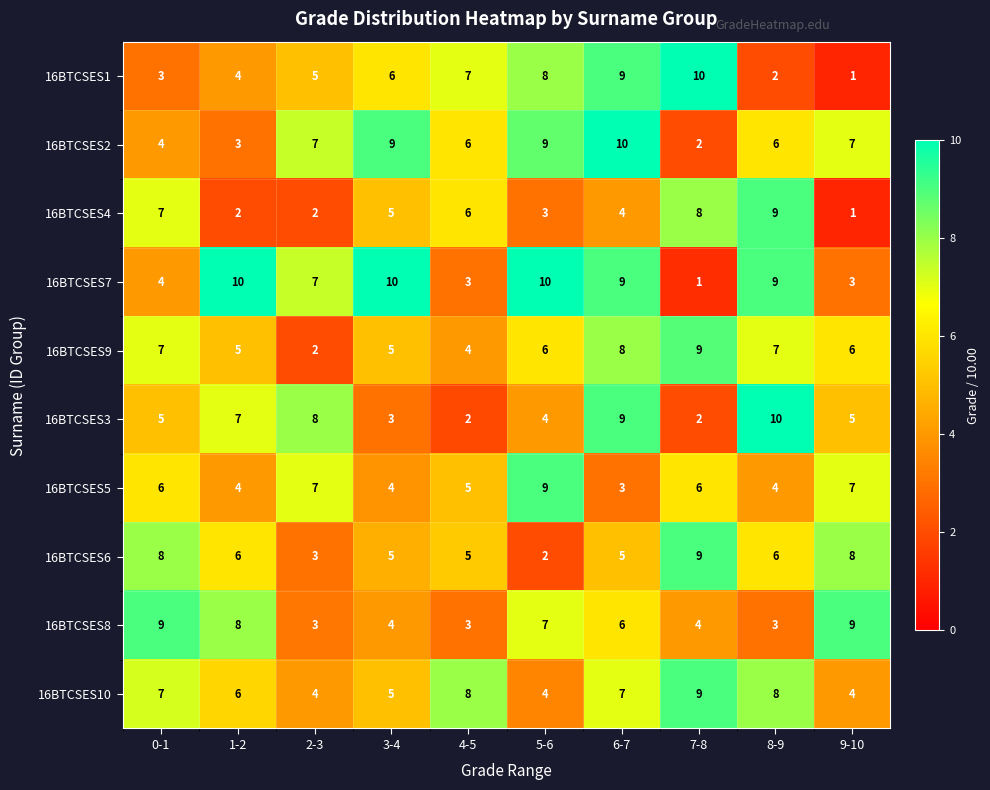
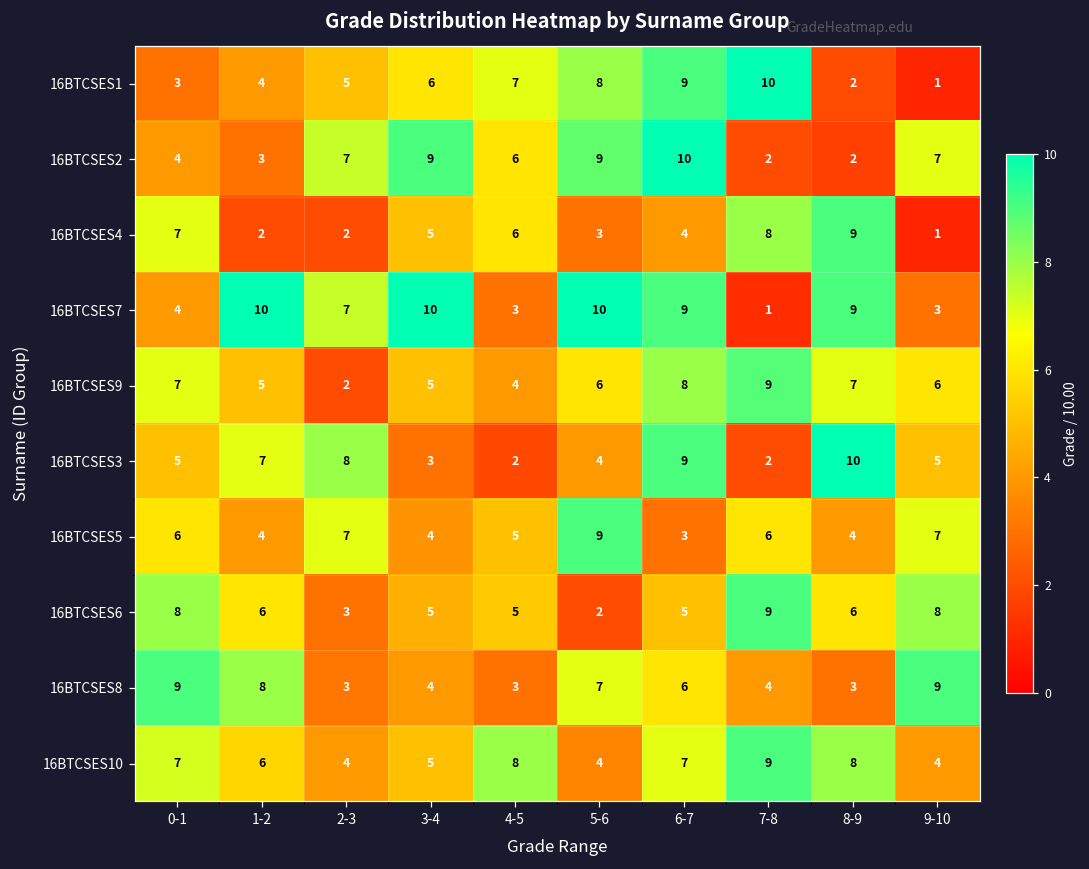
  {
    "16BTCSES1": {
      "0-1": 3,
      "1-2": 4,
      "2-3": 5,
      "3-4": 6,
      "4-5": 7,
      "5-6": 8,
      "6-7": 9,
      "7-8": 10,
      "8-9": 2,
      "9-10": 1
    },
    "16BTCSES2": {
      "0-1": 4,
      "1-2": 3,
      "2-3": 7,
      "3-4": 9,
      "4-5": 6,
      "5-6": 9,
      "6-7": 10,
      "7-8": 2,
-     "8-9": 6,
+     "8-9": 2,
      "9-10": 7
    },
    "16BTCSES4": {
      "0-1": 7,
      "1-2": 2,
      "2-3": 2,
      "3-4": 5,
      "4-5": 6,
      "5-6": 3,
      "6-7": 4,
      "7-8": 8,
      "8-9": 9,
      "9-10": 1
    },
    "16BTCSES7": {
      "0-1": 4,
      "1-2": 10,
      "2-3": 7,
      "3-4": 10,
      "4-5": 3,
      "5-6": 10,
      "6-7": 9,
      "7-8": 1,
      "8-9": 9,
      "9-10": 3
    },
    "16BTCSES9": {
      "0-1": 7,
      "1-2": 5,
      "2-3": 2,
      "3-4": 5,
      "4-5": 4,
      "5-6": 6,
      "6-7": 8,
      "7-8": 9,
      "8-9": 7,
      "9-10": 6
    },
    "16BTCSES3": {
      "0-1": 5,
      "1-2": 7,
      "2-3": 8,
      "3-4": 3,
      "4-5": 2,
      "5-6": 4,
      "6-7": 9,
      "7-8": 2,
      "8-9": 10,
      "9-10": 5
    },
    "16BTCSES5": {
      "0-1": 6,
      "1-2": 4,
      "2-3": 7,
      "3-4": 4,
      "4-5": 5,
      "5-6": 9,
      "6-7": 3,
      "7-8": 6,
      "8-9": 4,
      "9-10": 7
    },
    "16BTCSES6": {
      "0-1": 8,
      "1-2": 6,
      "2-3": 3,
      "3-4": 5,
      "4-5": 5,
      "5-6": 2,
      "6-7": 5,
      "7-8": 9,
      "8-9": 6,
      "9-10": 8
    },
    "16BTCSES8": {
      "0-1": 9,
      "1-2": 8,
      "2-3": 3,
      "3-4": 4,
      "4-5": 3,
      "5-6": 7,
      "6-7": 6,
      "7-8": 4,
      "8-9": 3,
      "9-10": 9
    },
    "16BTCSES10": {
      "0-1": 7,
      "1-2": 6,
      "2-3": 4,
      "3-4": 5,
      "4-5": 8,
      "5-6": 4,
      "6-7": 7,
      "7-8": 9,
      "8-9": 8,
      "9-10": 4
    }
  }
